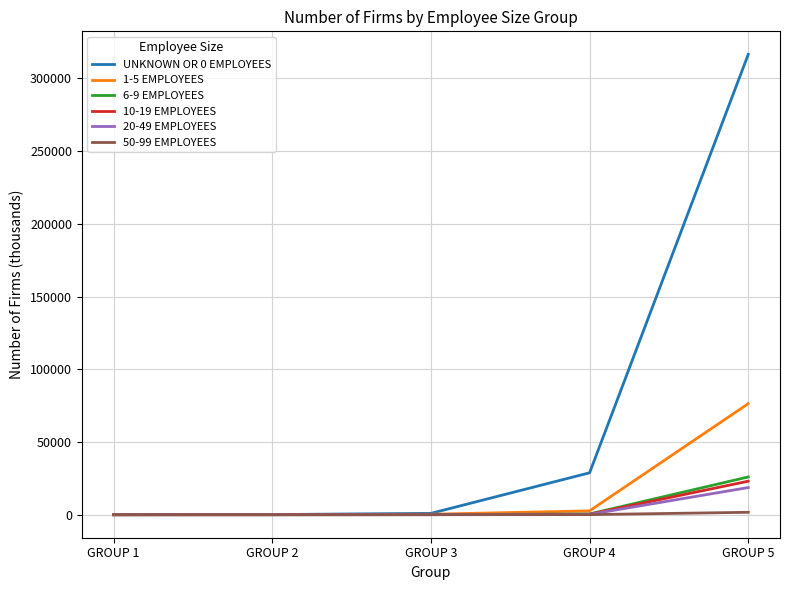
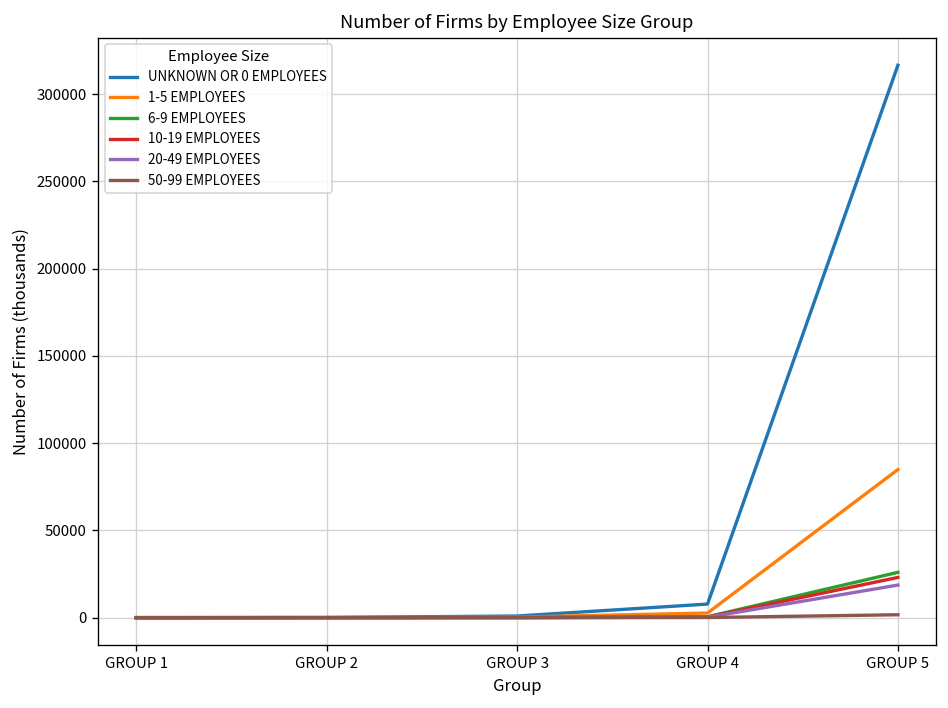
  {
    "UNKNOWN OR 0 EMPLOYEES": {
-     "GROUP 4": 29000,
+     "GROUP 4": 8000,
      "GROUP 5": 317000
    },
    "1-5 EMPLOYEES": {
      "GROUP 4": 3000,
-     "GROUP 5": 76000
+     "GROUP 5": 85000
    },
    "6-9 EMPLOYEES": {
      "GROUP 5": 26000
    },
    "10-19 EMPLOYEES": {
      "GROUP 5": 23000
    },
    "20-49 EMPLOYEES": {
      "GROUP 5": 19000
    },
    "50-99 EMPLOYEES": {
      "GROUP 5": 2000
    }
  }
